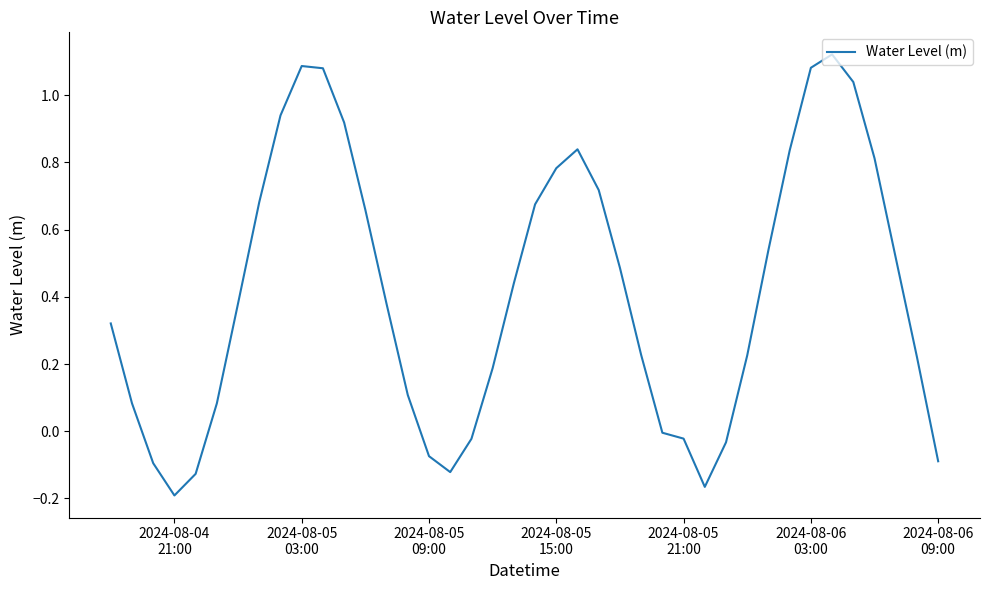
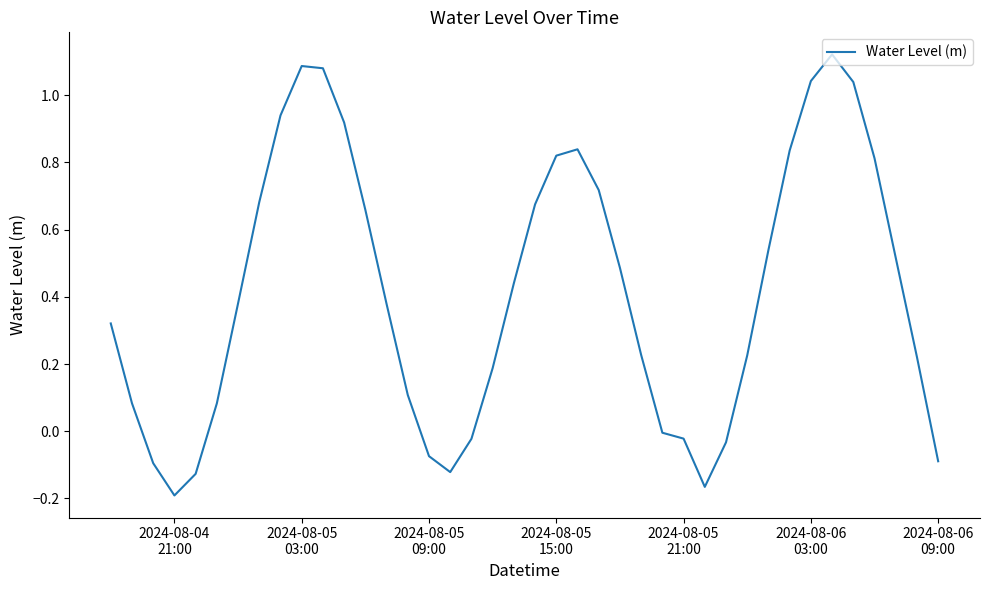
  {
    "2024-08-04 21:00": -0.19,
    "2024-08-05 03:00": 1.09,
    "2024-08-05 09:00": -0.07,
-   "2024-08-05 15:00": 0.78,
+   "2024-08-05 15:00": 0.82,
    "2024-08-05 21:00": -0.02,
-   "2024-08-06 03:00": 1.08,
+   "2024-08-06 03:00": 1.04,
    "2024-08-06 09:00": -0.09
  }
